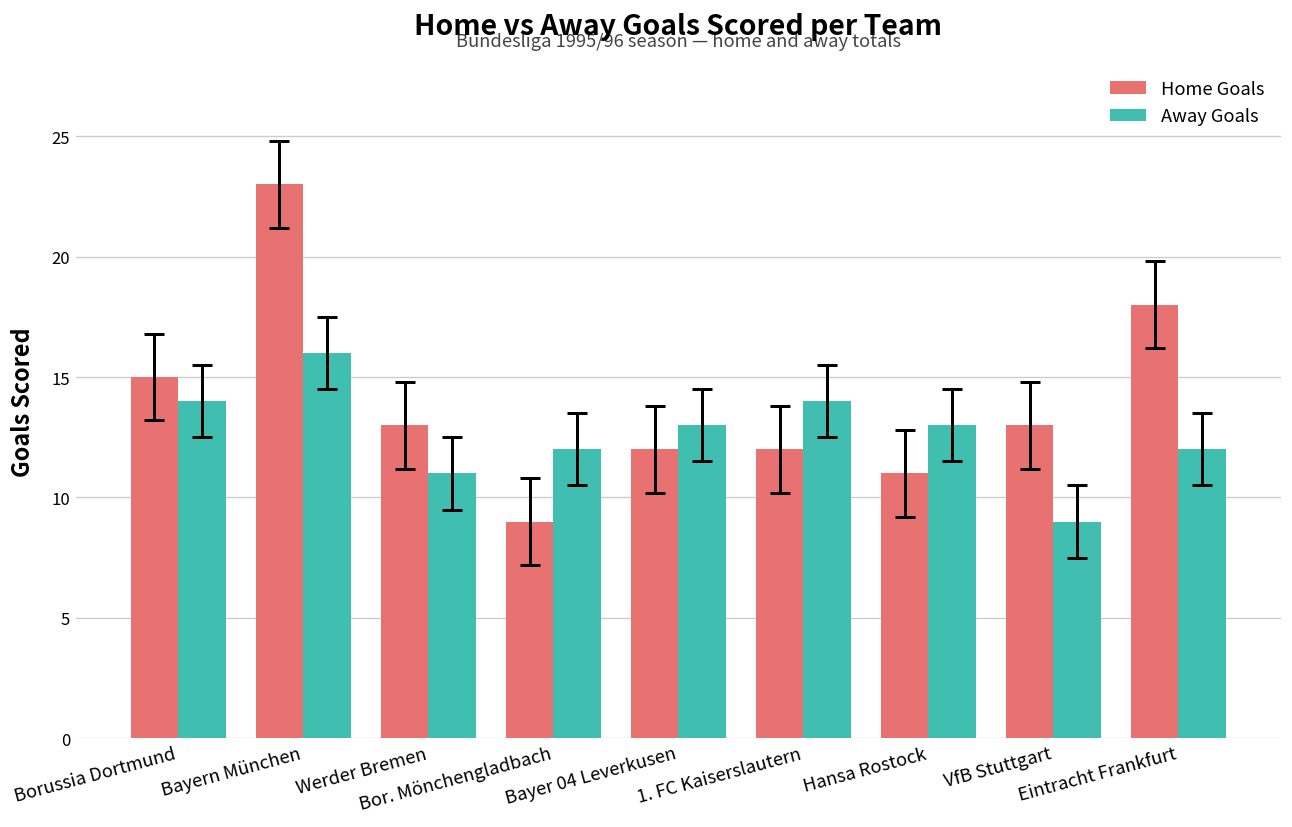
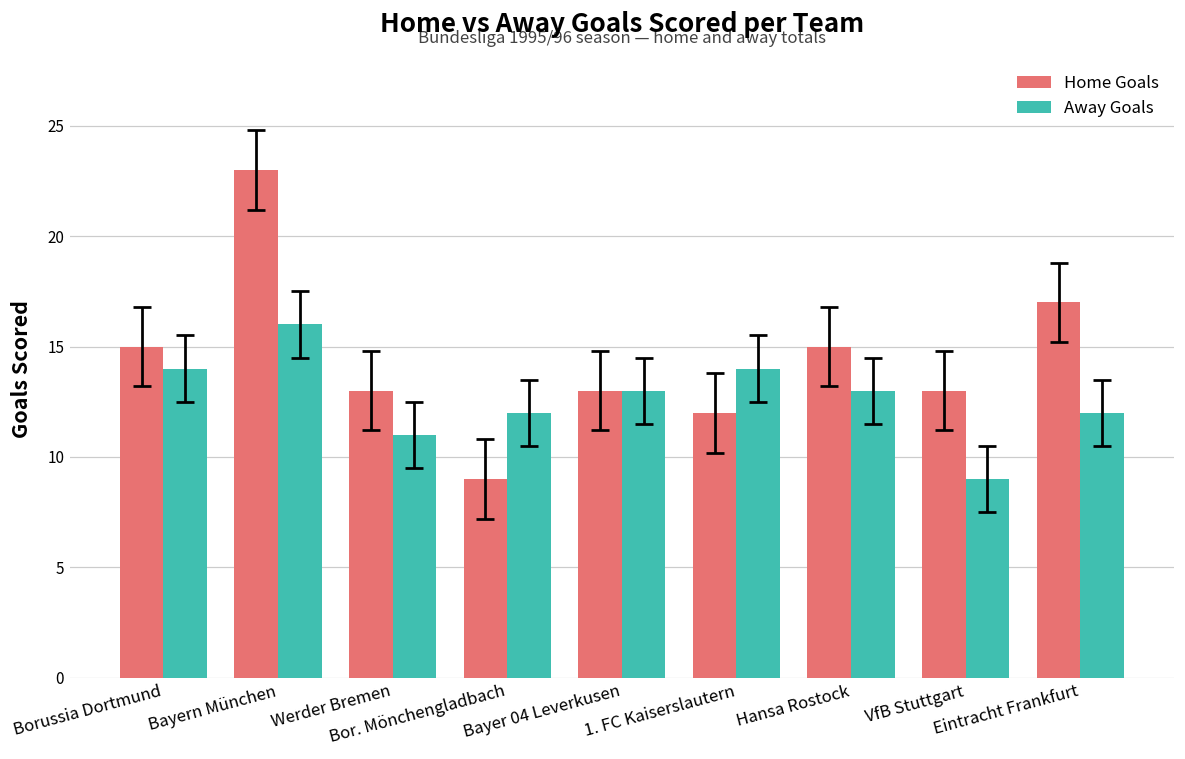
  {
    "Home Goals": {
      "Borussia Dortmund": 15,
      "Bayern München": 23,
      "Werder Bremen": 13,
      "Bor. Mönchengladbach": 9,
-     "Bayer 04 Leverkusen": 12,
+     "Bayer 04 Leverkusen": 13,
      "1. FC Kaiserslautern": 12,
-     "Hansa Rostock": 11,
+     "Hansa Rostock": 15,
      "VfB Stuttgart": 13,
-     "Eintracht Frankfurt": 18
+     "Eintracht Frankfurt": 17
    },
    "Away Goals": {
      "Borussia Dortmund": 14,
      "Bayern München": 16,
      "Werder Bremen": 11,
      "Bor. Mönchengladbach": 12,
      "Bayer 04 Leverkusen": 13,
      "1. FC Kaiserslautern": 14,
      "Hansa Rostock": 13,
      "VfB Stuttgart": 9,
      "Eintracht Frankfurt": 12
    }
  }
